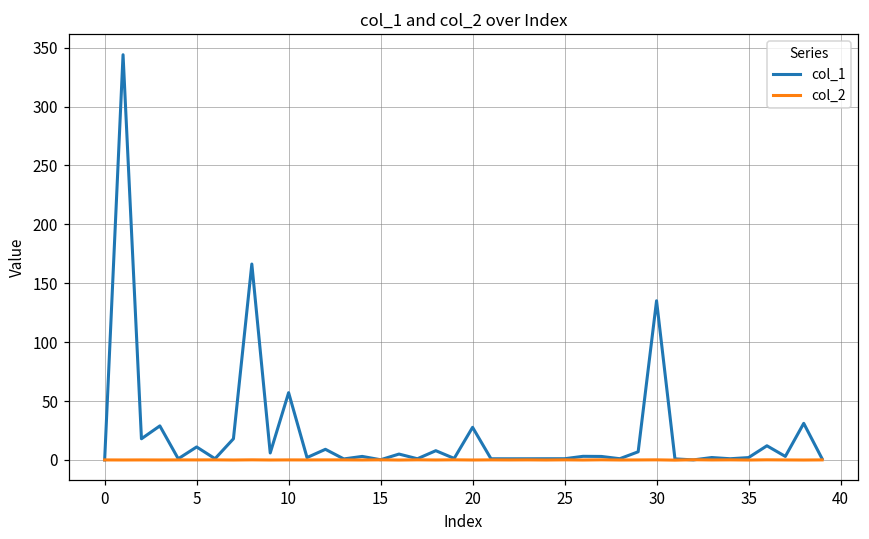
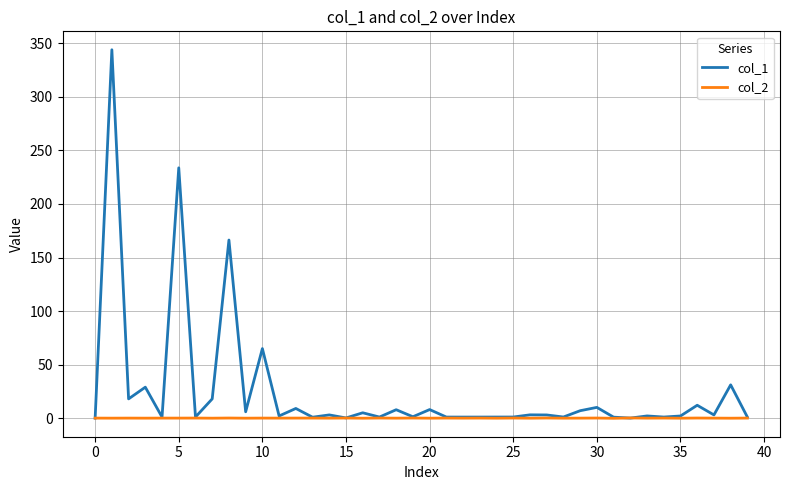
  {
    "col_1": {
-     "5": 11,
-     "10": 57,
-     "20": 28,
-     "30": 135
+     "5": 234,
+     "10": 65,
+     "20": 8,
+     "30": 10
    },
    "col_2": {
      "5": 0,
      "10": 0,
      "20": 0,
      "30": 0
    }
  }
